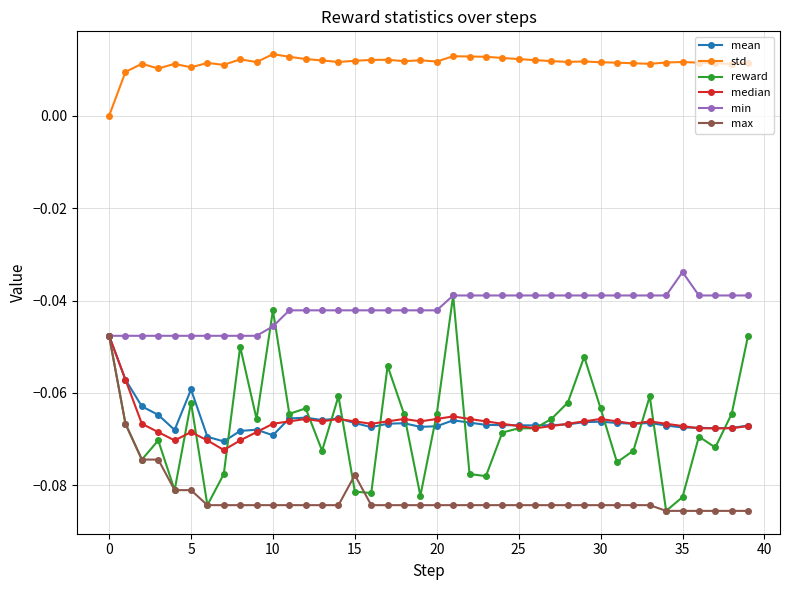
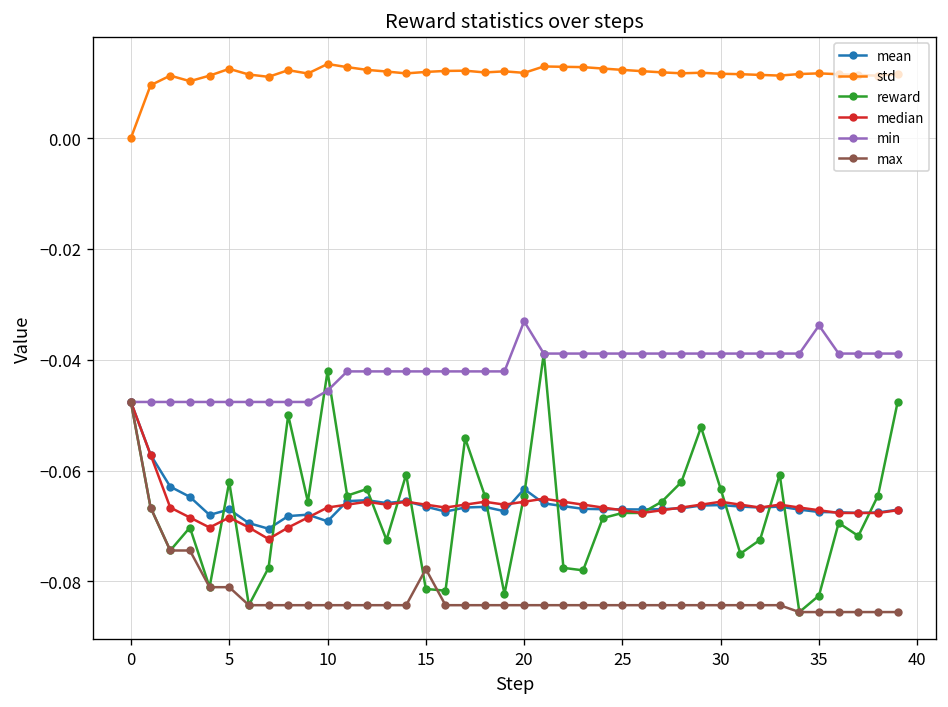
  {
    "mean": {
-     "5": -0.059,
+     "5": -0.067,
      "10": -0.069,
-     "20": -0.067,
+     "20": -0.063,
      "30": -0.066
    },
    "std": {
      "0": 0.000,
-     "5": 0.011,
+     "5": 0.012,
      "10": 0.013,
      "15": 0.012,
      "20": 0.012,
      "25": 0.012,
      "30": 0.012,
      "35": 0.012
    },
    "reward": {
      "5": -0.062,
      "10": -0.042,
      "15": -0.081,
      "20": -0.065,
      "30": -0.063,
      "35": -0.083
    },
    "median": {
      "5": -0.068,
      "10": -0.067,
      "20": -0.066,
      "30": -0.066
    },
    "min": {
      "5": -0.048,
      "10": -0.046,
      "15": -0.042,
-     "20": -0.042,
+     "20": -0.033,
      "25": -0.039,
      "30": -0.039,
      "35": -0.034
    },
    "max": {
      "5": -0.081,
      "10": -0.084,
      "15": -0.078,
      "20": -0.084,
      "25": -0.084,
      "30": -0.084,
      "35": -0.086
    }
  }
